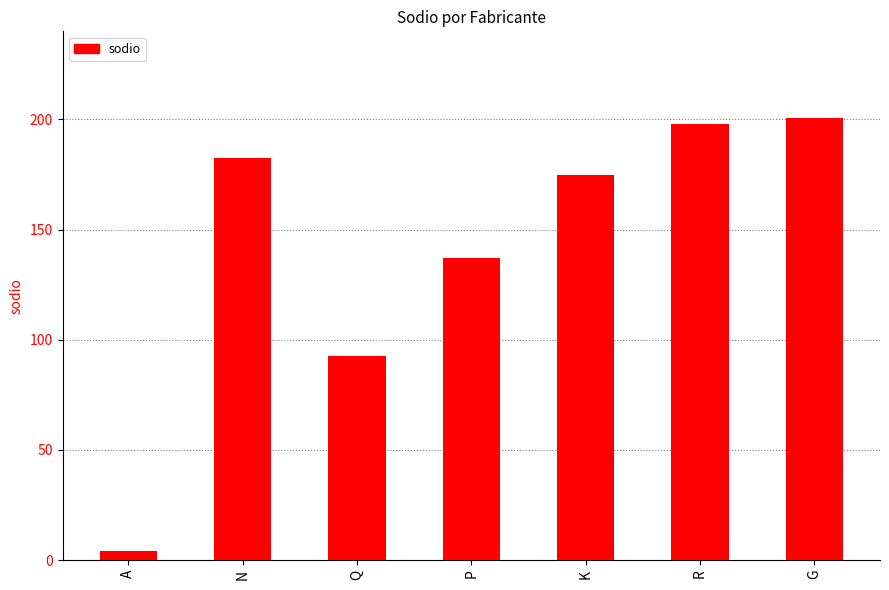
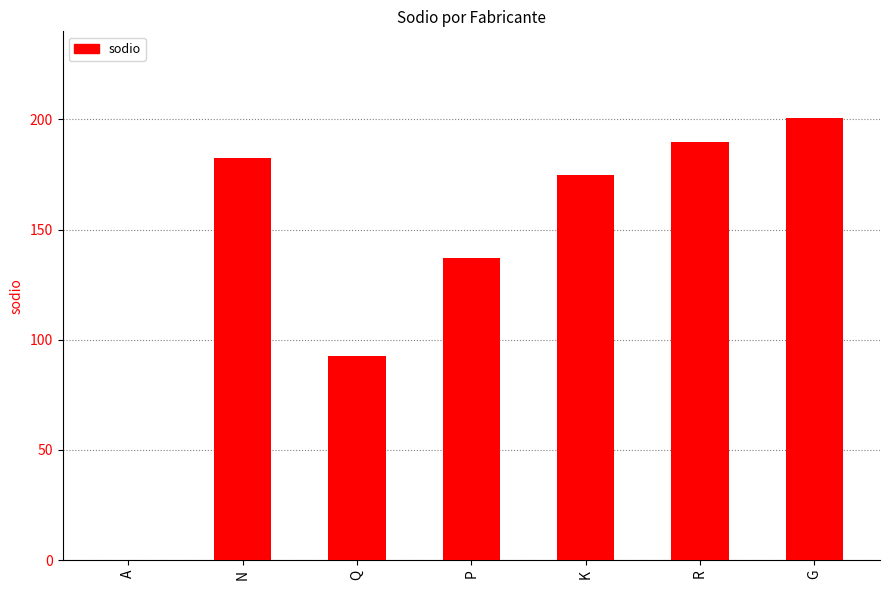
  {
-   "A": 4,
+   "A": 0,
    "N": 182,
    "Q": 93,
    "P": 137,
    "K": 175,
-   "R": 198,
+   "R": 190,
    "G": 200
  }
